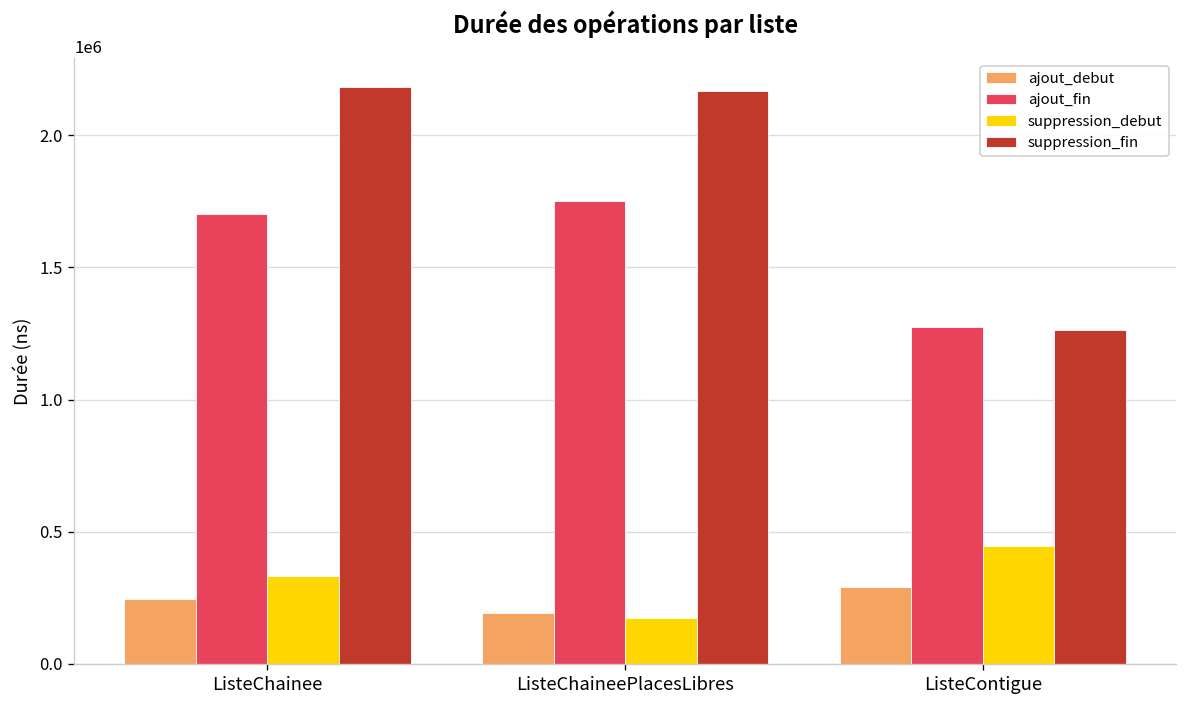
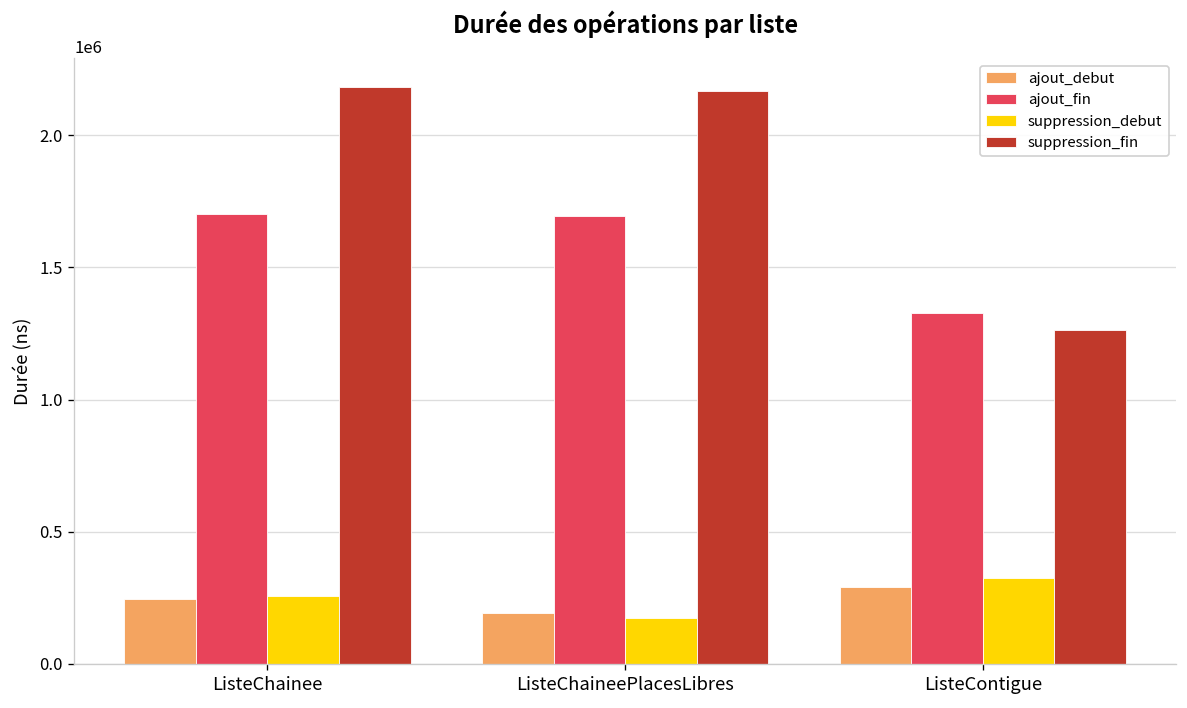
  {
    "ajout_debut": {
      "ListeChainee": 250000,
      "ListeChaineePlacesLibres": 190000,
      "ListeContigue": 290000
    },
    "ajout_fin": {
      "ListeChainee": 1700000,
-     "ListeChaineePlacesLibres": 1750000,
-     "ListeContigue": 1280000
+     "ListeChaineePlacesLibres": 1690000,
+     "ListeContigue": 1330000
    },
    "suppression_debut": {
-     "ListeChainee": 330000,
+     "ListeChainee": 260000,
      "ListeChaineePlacesLibres": 170000,
-     "ListeContigue": 440000
+     "ListeContigue": 320000
    },
    "suppression_fin": {
      "ListeChainee": 2180000,
      "ListeChaineePlacesLibres": 2170000,
      "ListeContigue": 1260000
    }
  }
